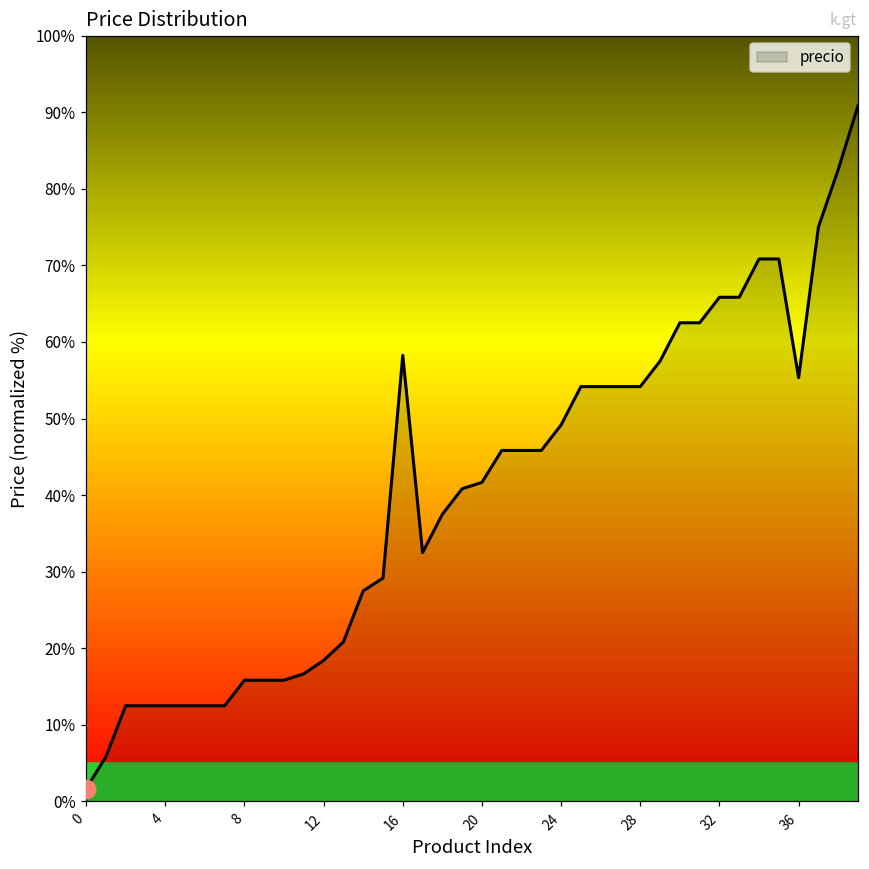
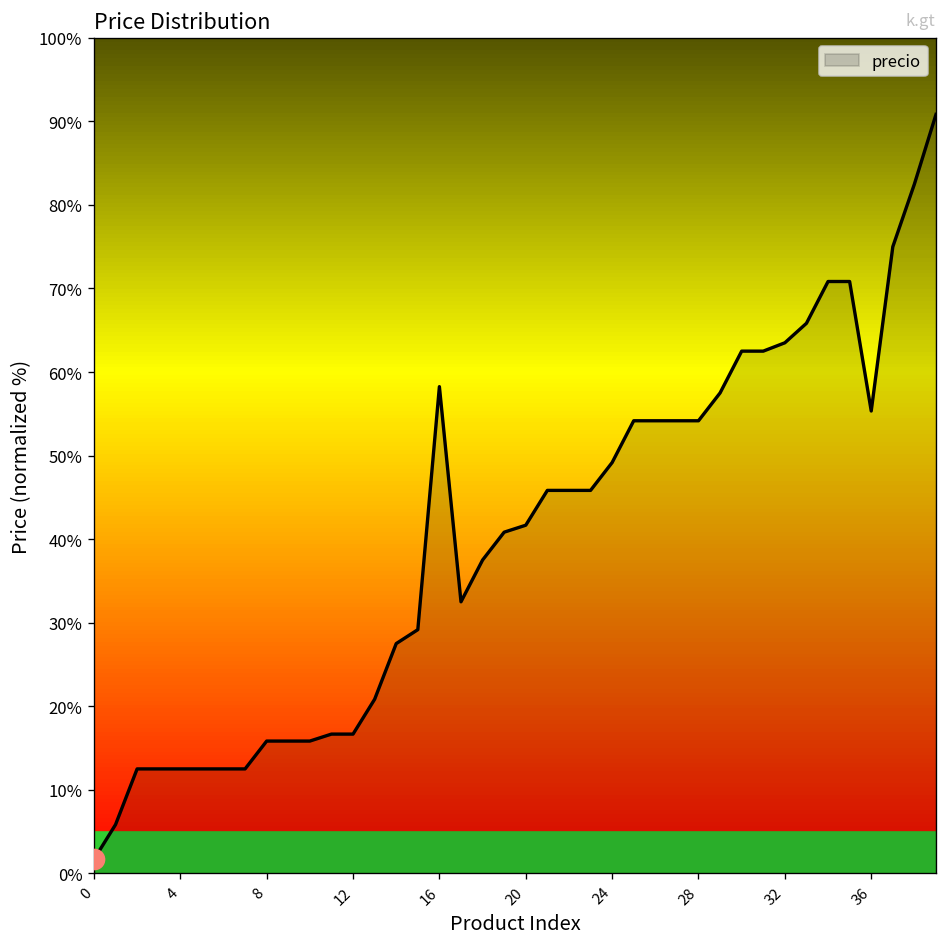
  {
    "precio": {
      "4": "13%",
      "8": "16%",
-     "12": "18%",
+     "12": "17%",
      "16": "58%",
      "20": "42%",
      "24": "49%",
      "28": "54%",
-     "32": "66%",
+     "32": "64%",
      "36": "55%"
    }
  }
